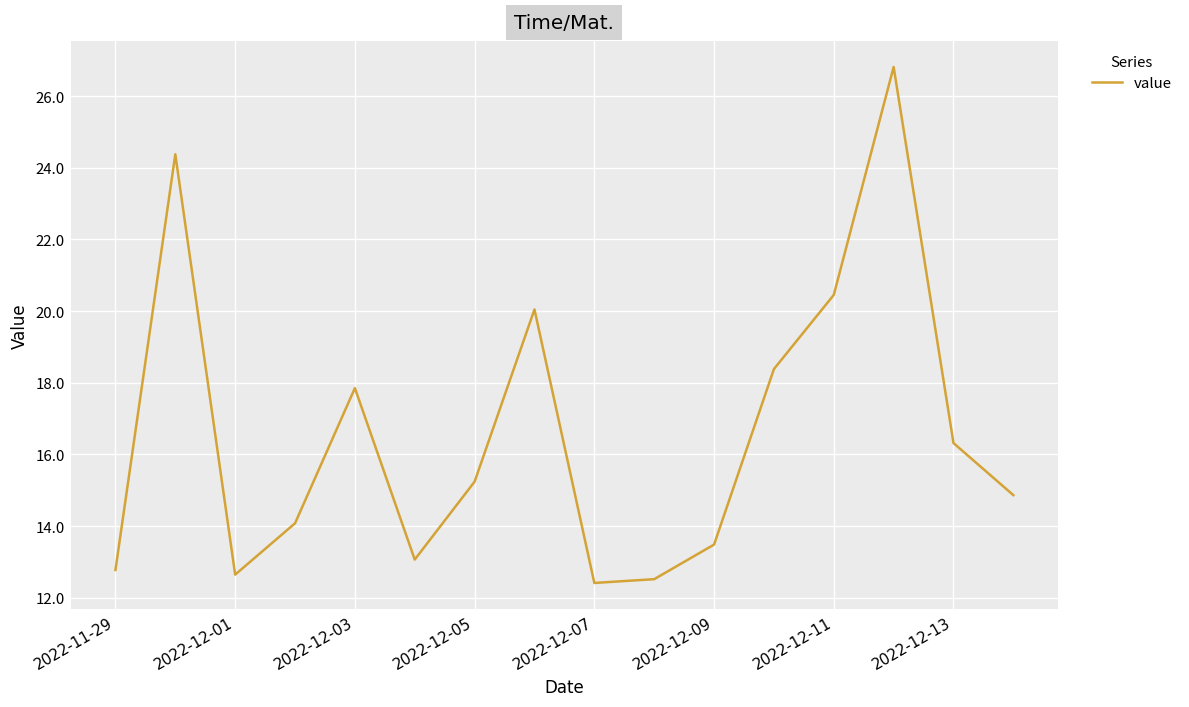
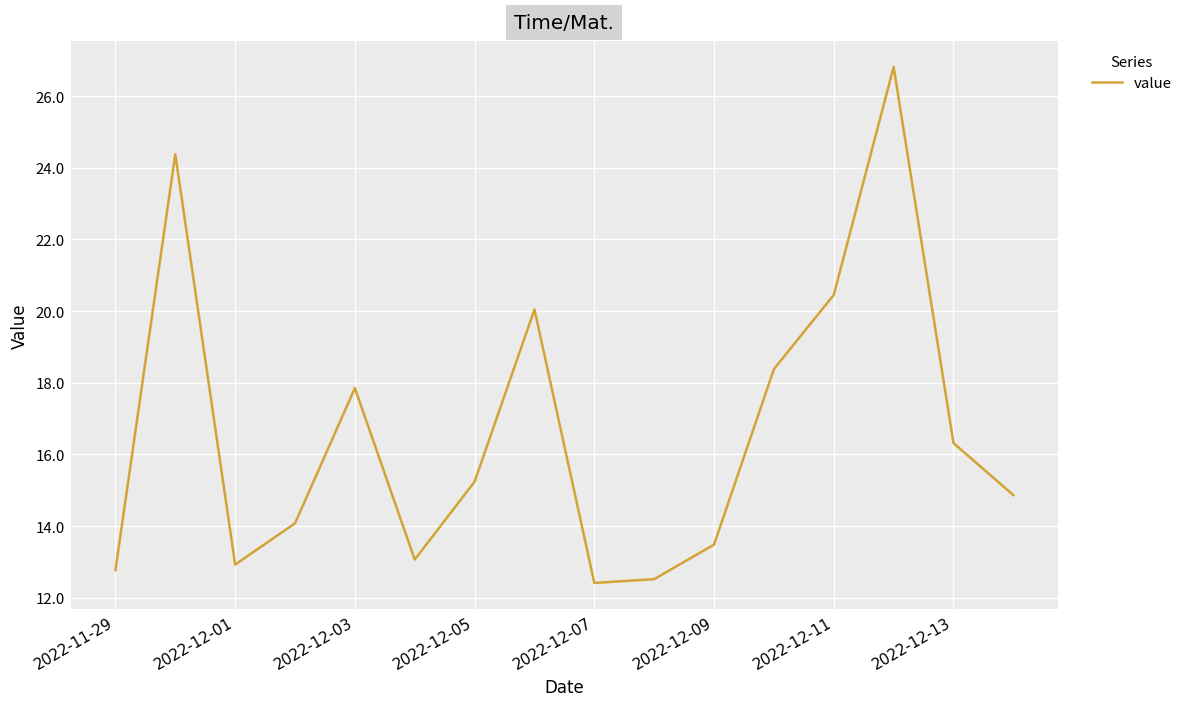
  {
    "2022-11-29": 12.8,
-   "2022-12-01": 12.6,
+   "2022-12-01": 12.9,
    "2022-12-03": 17.9,
    "2022-12-05": 15.2,
    "2022-12-07": 12.4,
    "2022-12-09": 13.5,
    "2022-12-11": 20.5,
    "2022-12-13": 16.3
  }
